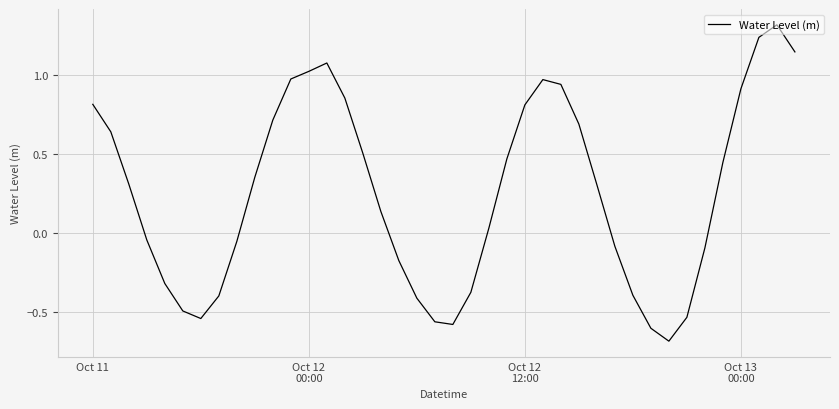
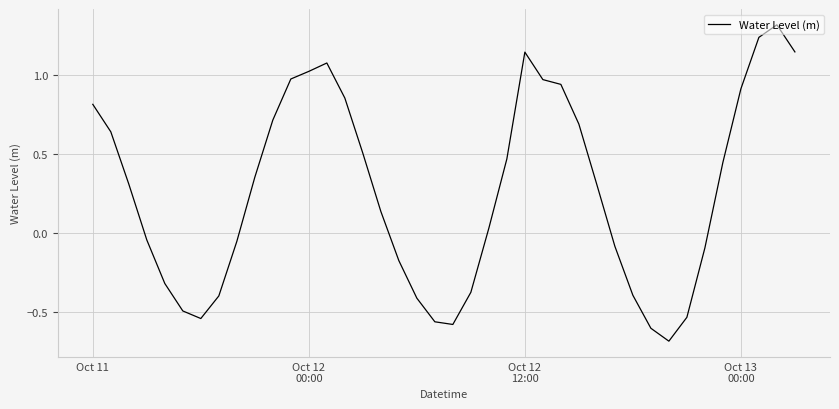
  {
    "Oct 11": 0.81,
    "Oct 12 00:00": 1.02,
-   "Oct 12 12:00": 0.81,
+   "Oct 12 12:00": 1.14,
    "Oct 13 00:00": 0.91
  }
